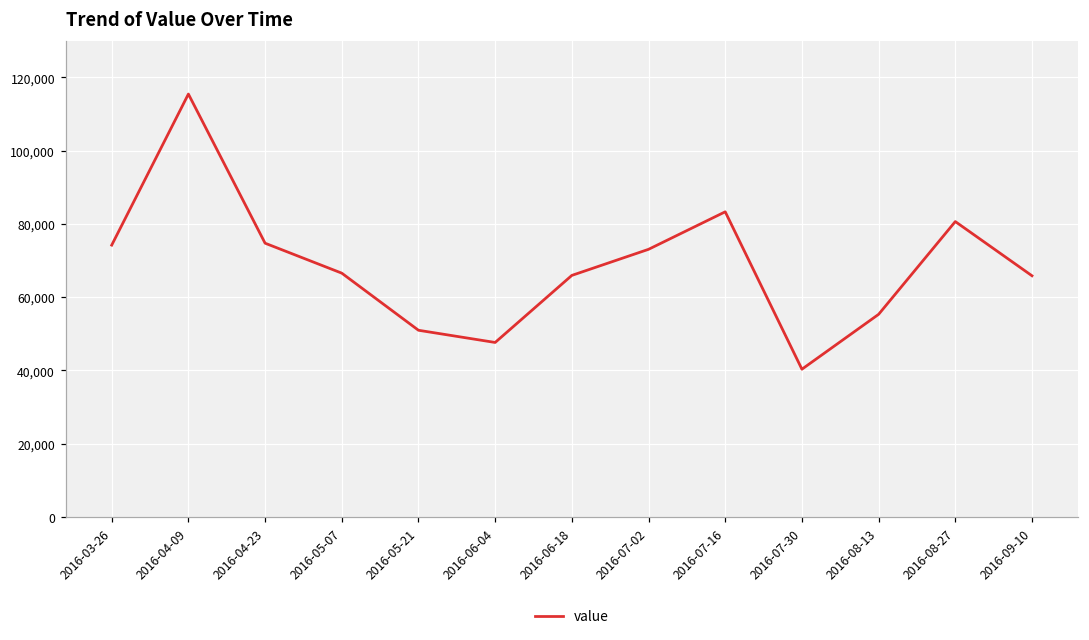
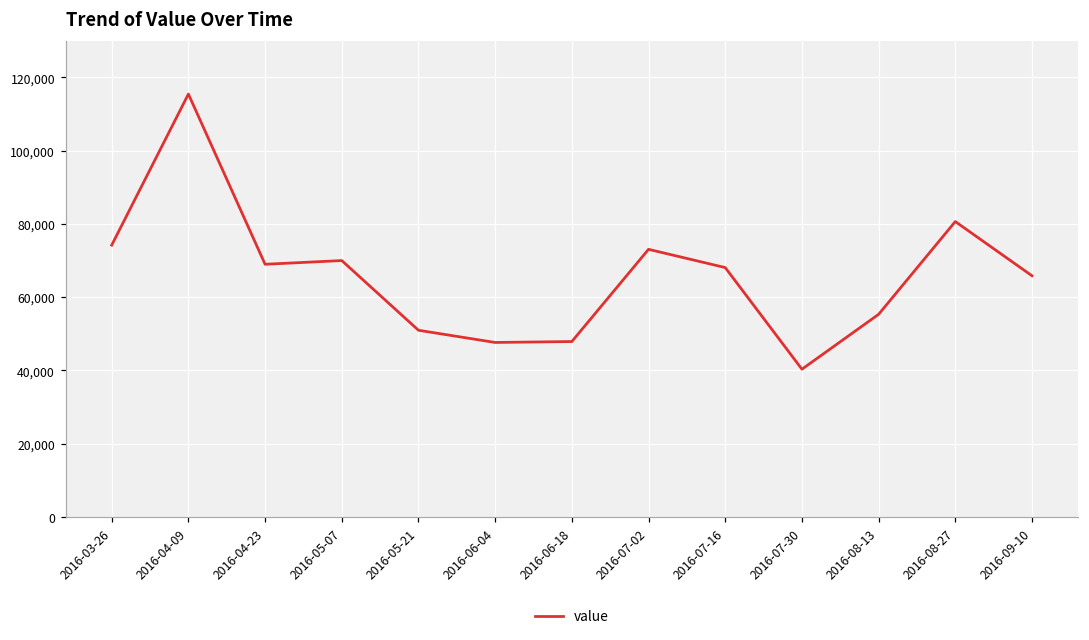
  {
    "2016-03-26": "74,000",
    "2016-04-09": "115,000",
-   "2016-04-23": "75,000",
-   "2016-05-07": "67,000",
+   "2016-04-23": "69,000",
+   "2016-05-07": "70,000",
    "2016-05-21": "51,000",
    "2016-06-04": "48,000",
-   "2016-06-18": "66,000",
+   "2016-06-18": "48,000",
    "2016-07-02": "73,000",
-   "2016-07-16": "83,000",
+   "2016-07-16": "68,000",
    "2016-07-30": "40,000",
    "2016-08-13": "55,000",
    "2016-08-27": "81,000",
    "2016-09-10": "66,000"
  }
